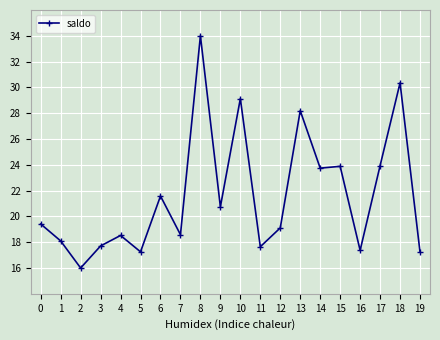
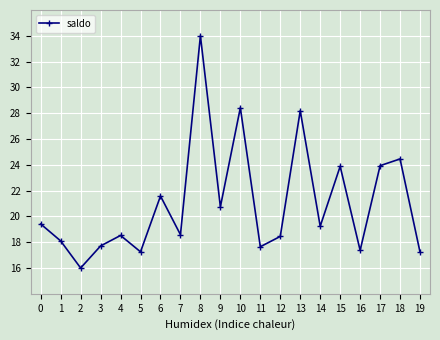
  {
    "0": 19.4,
    "1": 18.1,
    "2": 16.0,
    "3": 17.7,
    "4": 18.5,
    "5": 17.3,
    "6": 21.6,
    "7": 18.6,
    "8": 34.0,
    "9": 20.7,
-   "10": 29.1,
+   "10": 28.4,
    "11": 17.6,
-   "12": 19.1,
+   "12": 18.4,
    "13": 28.2,
-   "14": 23.7,
+   "14": 19.2,
    "15": 23.9,
    "16": 17.4,
    "17": 23.9,
-   "18": 30.4,
+   "18": 24.5,
    "19": 17.2
  }
